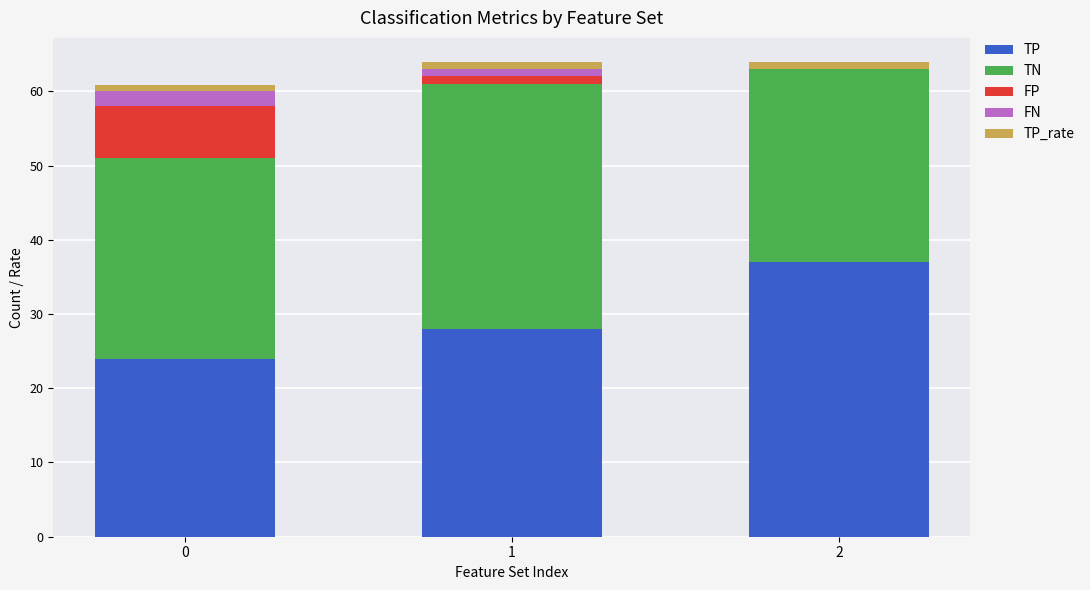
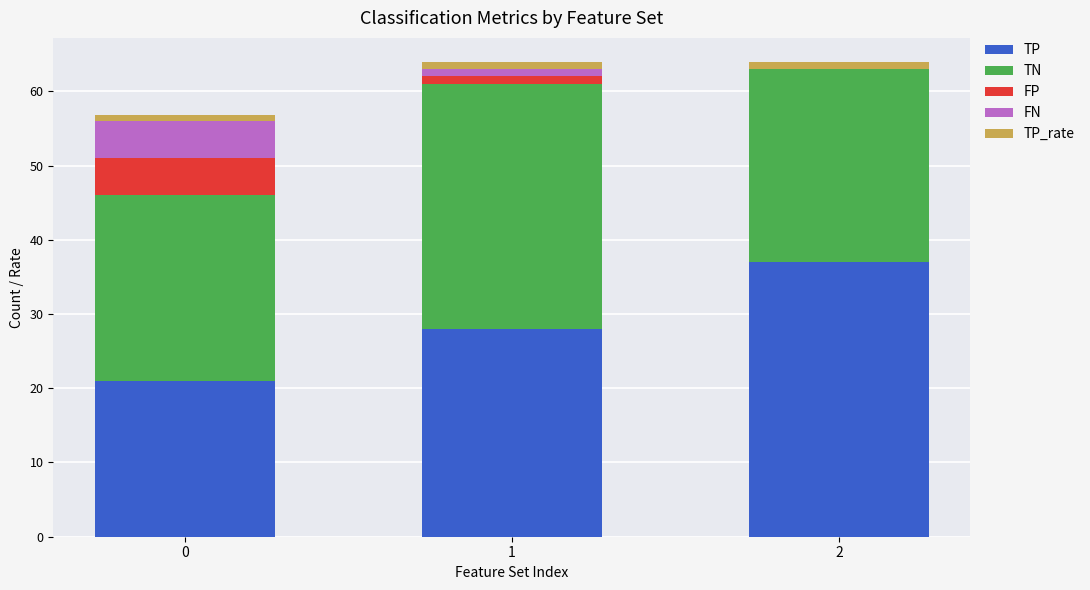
  {
    "TP": {
-     "0": 24,
+     "0": 21,
      "1": 28,
      "2": 37
    },
    "TN": {
-     "0": 27,
+     "0": 25,
      "1": 33,
      "2": 26
    },
    "FP": {
-     "0": 7,
+     "0": 5,
      "1": 1,
      "2": 0
    },
    "FN": {
-     "0": 2,
+     "0": 5,
      "1": 1,
      "2": 0
    },
    "TP_rate": {
      "0": 1,
      "1": 1,
      "2": 1
    }
  }
